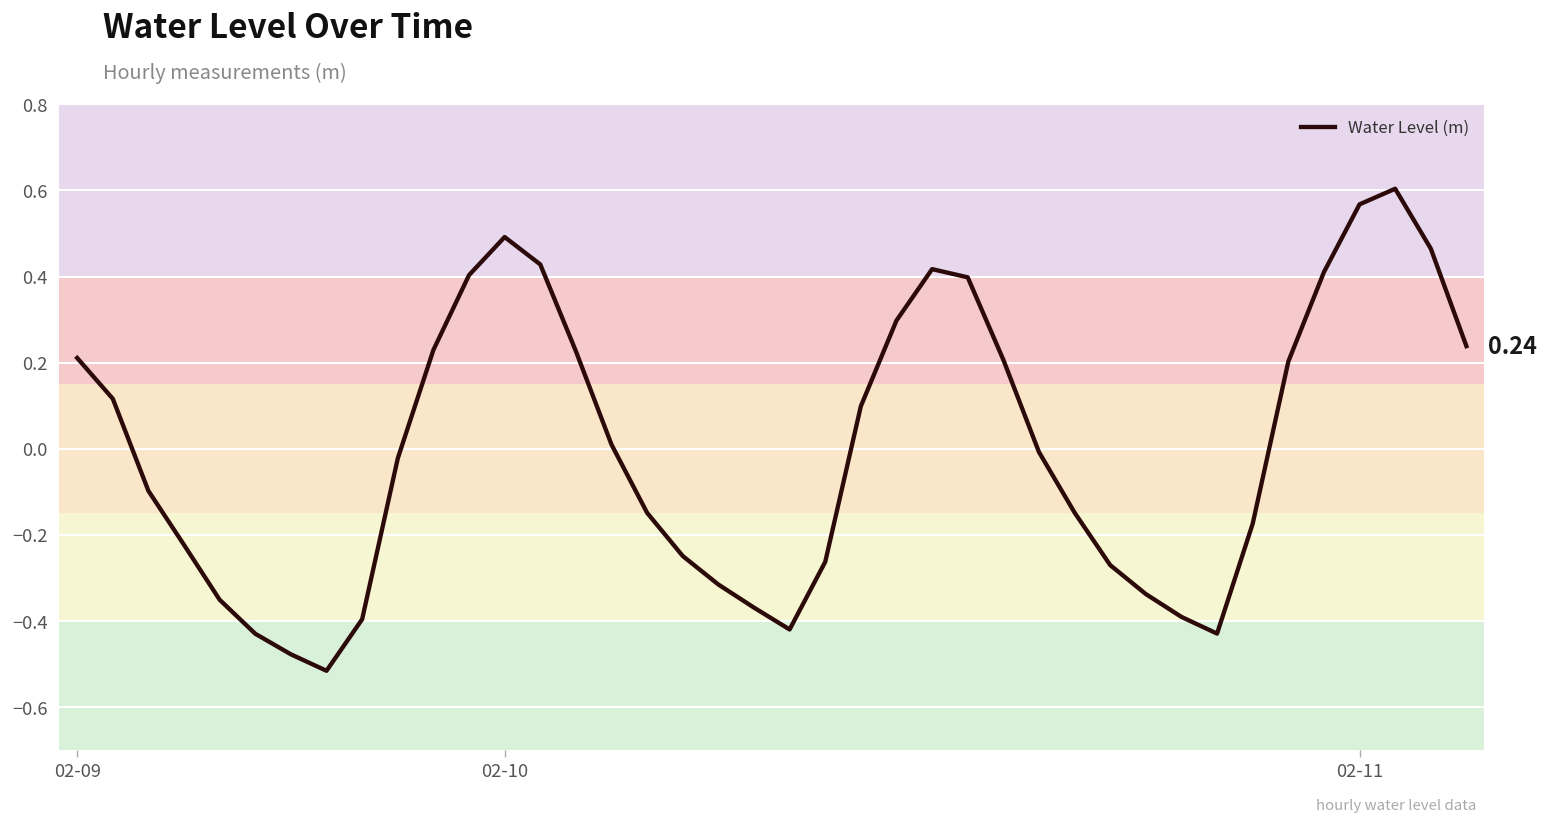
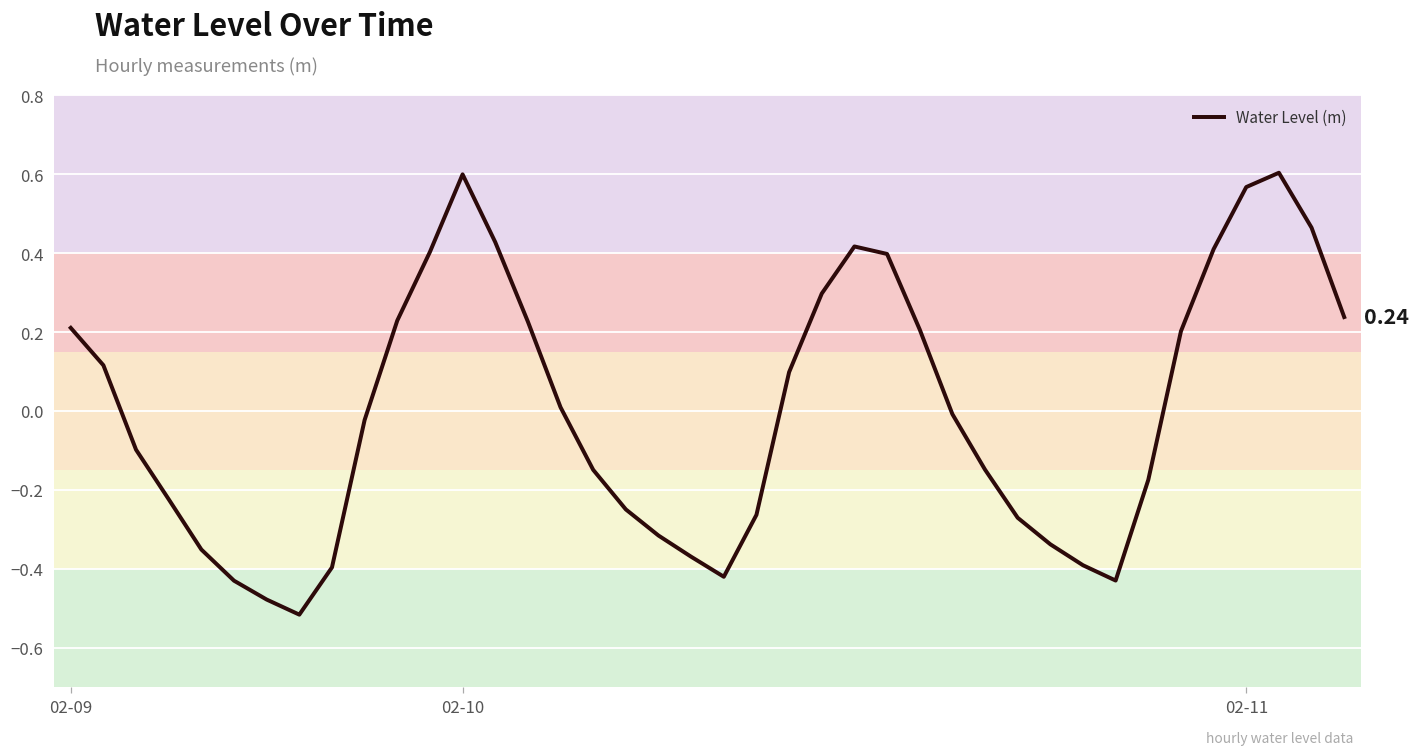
  {
    "02-09": 0.21,
-   "02-10": 0.49,
+   "02-10": 0.60,
    "02-11": 0.57
  }
